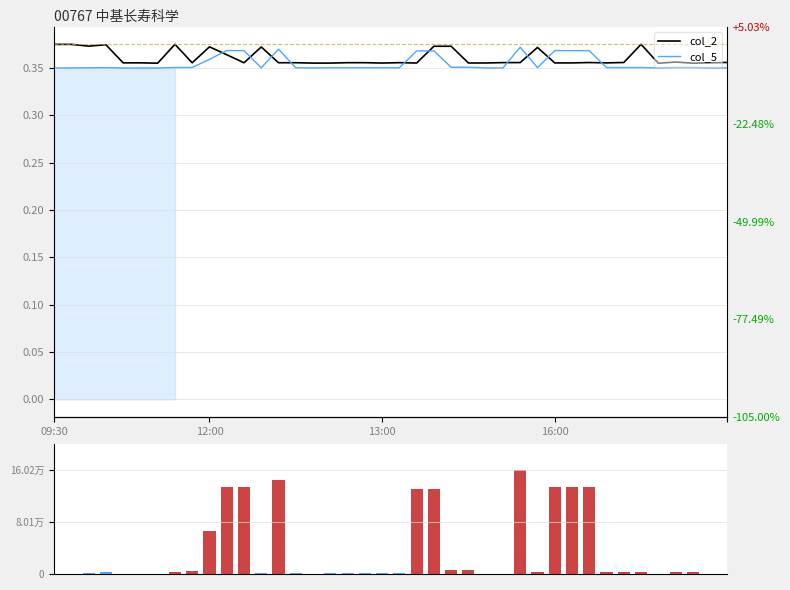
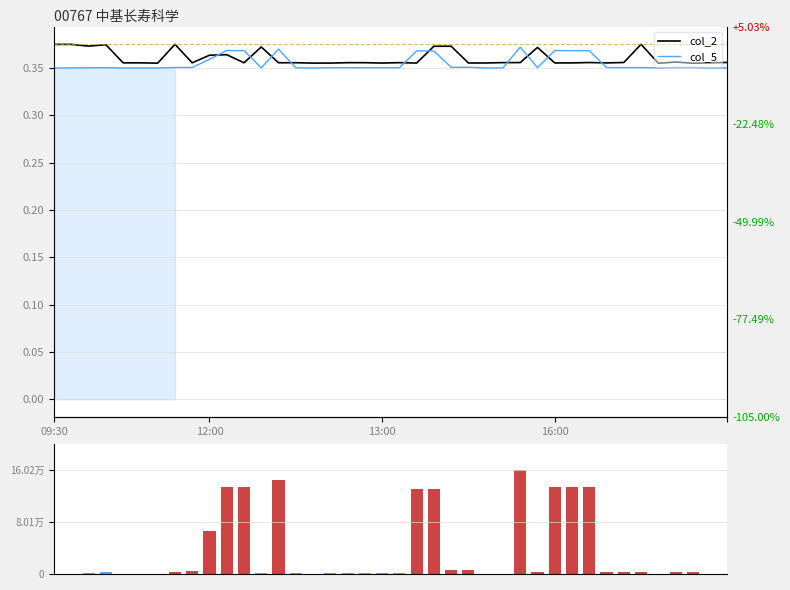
  {
    "00767 中基长寿科学": {
      "col_2": {
        "09:30": 0.37,
-       "12:00": 0.37,
+       "12:00": 0.36,
        "13:00": 0.36,
        "16:00": 0.36
      }
    }
  }
